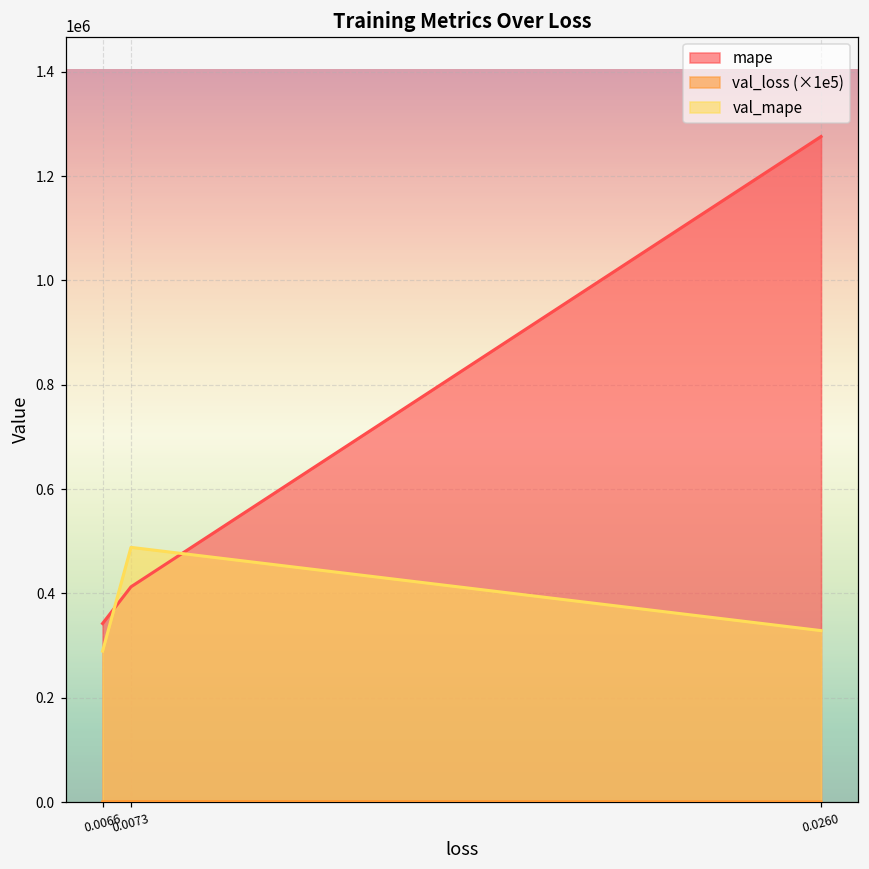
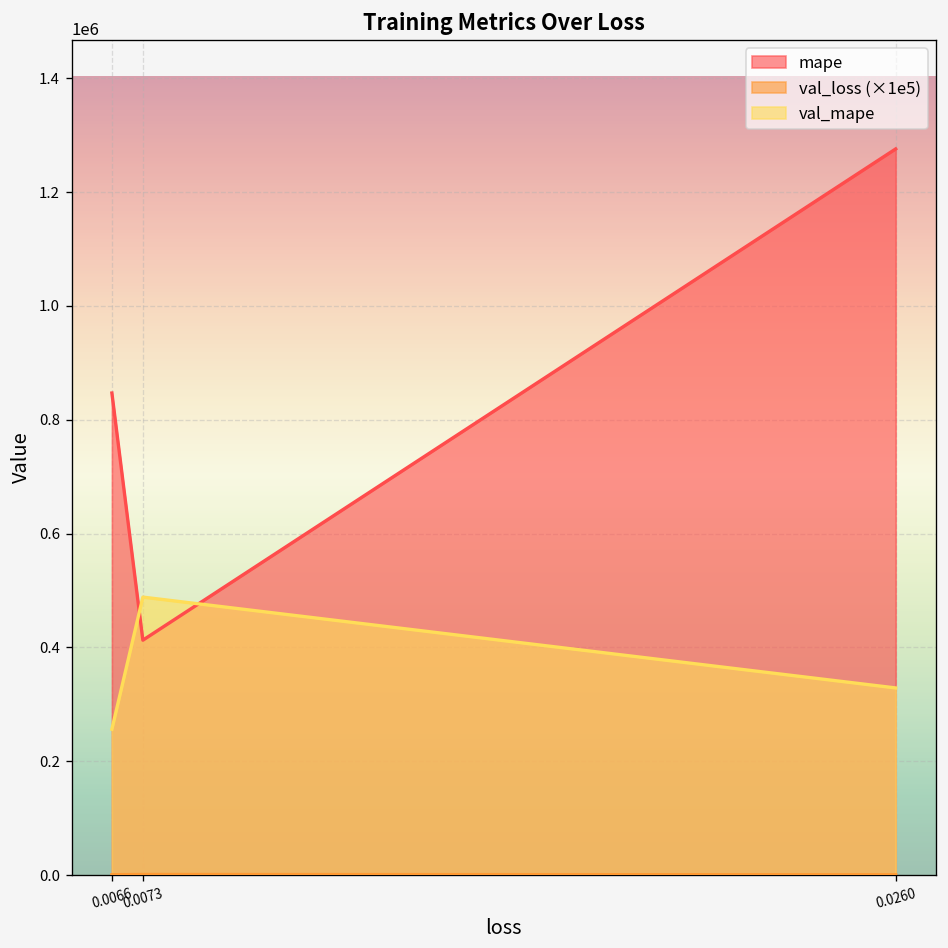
  {
    "mape": {
-     "0.0066": 340000,
+     "0.0066": 850000,
      "0.0073": 410000,
      "0.0260": 1280000
    },
    "val_loss (×1e5)": {
      "0.0066": 0,
      "0.0073": 0,
      "0.0260": 0
    },
    "val_mape": {
-     "0.0066": 290000,
+     "0.0066": 260000,
      "0.0073": 490000,
      "0.0260": 330000
    }
  }
